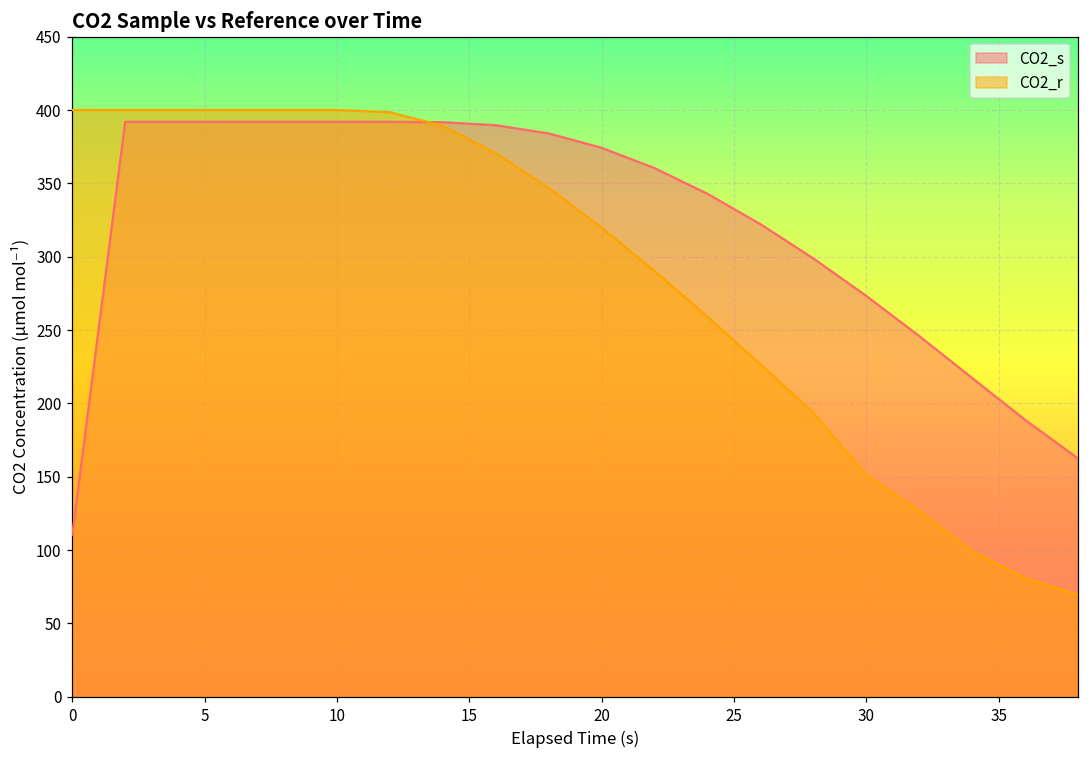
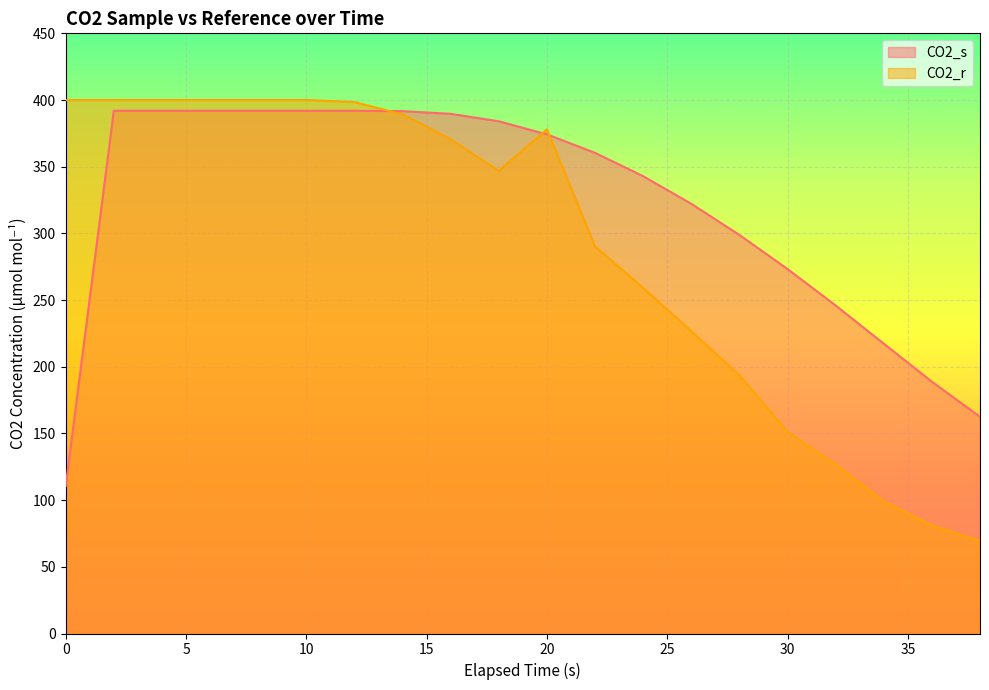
  {
    "CO2_s": {
      "0": 111,
      "10": 392,
      "20": 374,
      "30": 273
    },
    "CO2_r": {
      "0": 400,
      "10": 400,
-     "20": 320,
+     "20": 378,
      "30": 151
    }
  }
